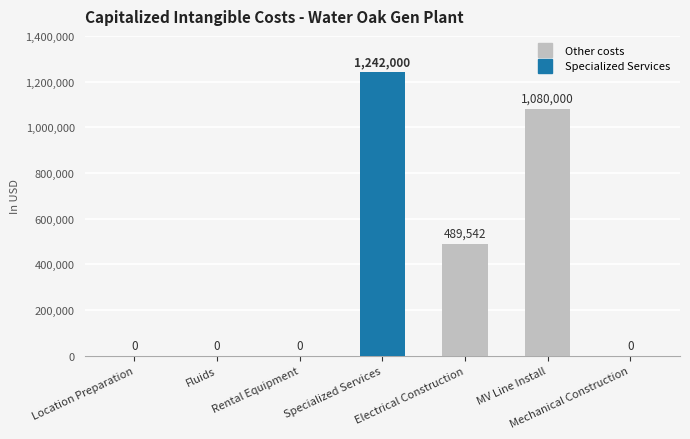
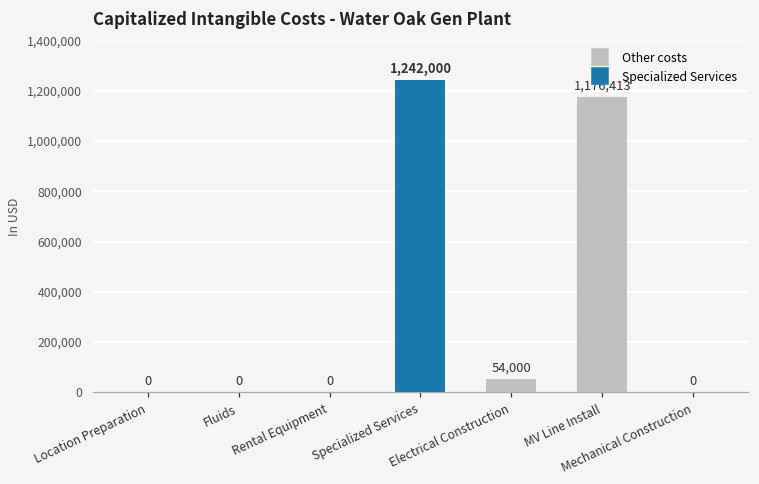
  {
    "Location Preparation": "0",
    "Fluids": "0",
    "Rental Equipment": "0",
    "Specialized Services": "1,242,000",
-   "Electrical Construction": "489,542",
-   "MV Line Install": "1,080,000",
+   "Electrical Construction": "54,000",
+   "MV Line Install": "1,176,413",
    "Mechanical Construction": "0"
  }
